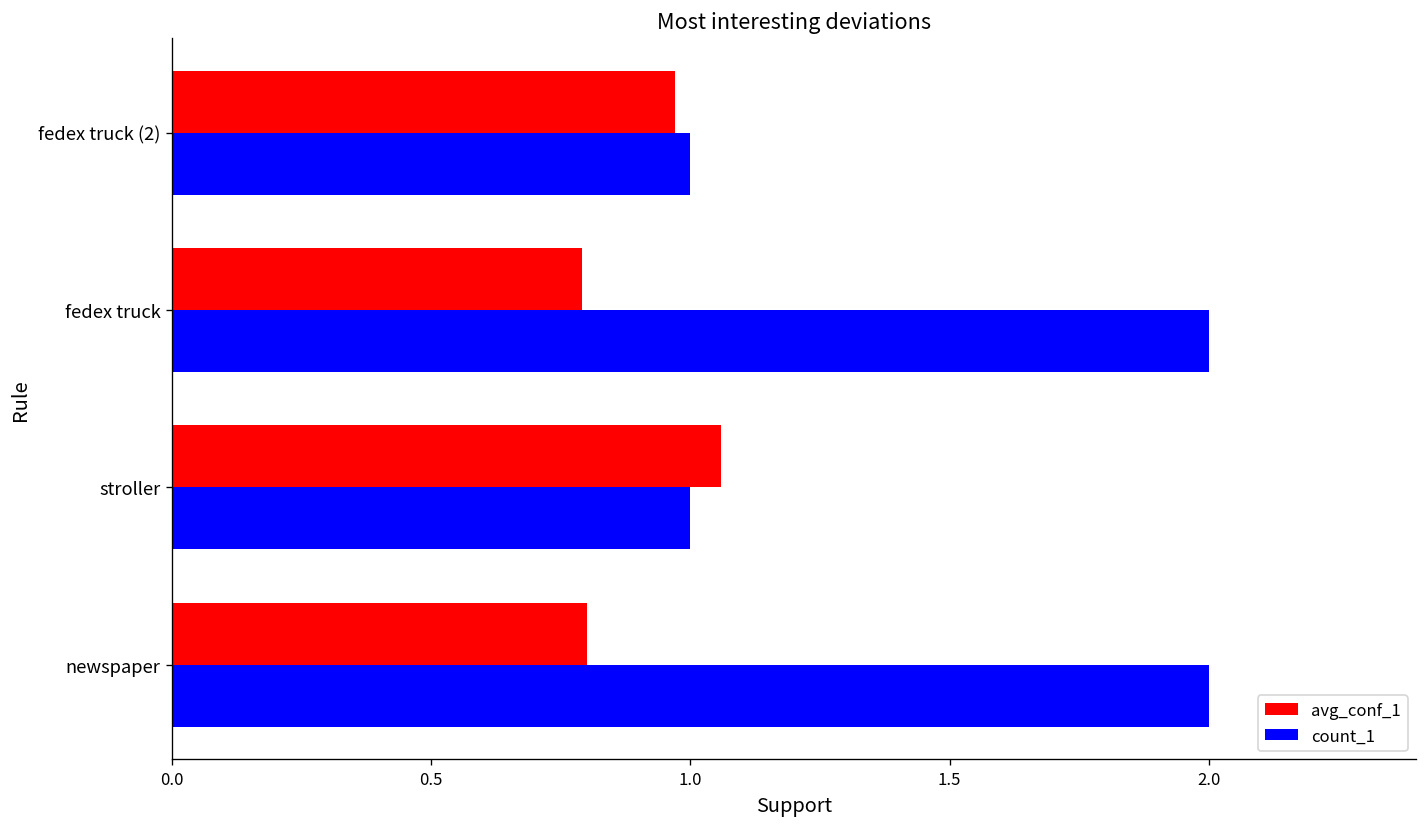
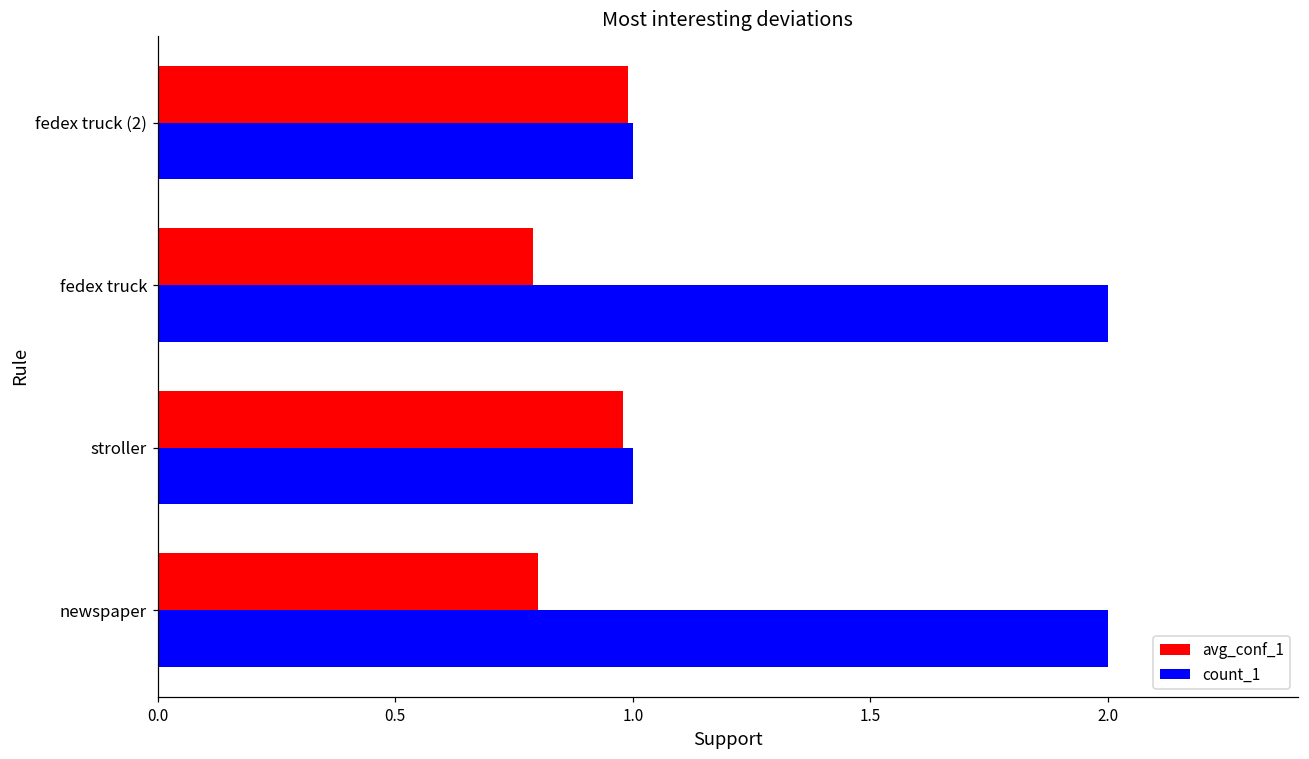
  {
    "avg_conf_1": {
-     "fedex truck (2)": 0.97,
+     "fedex truck (2)": 0.99,
      "fedex truck": 0.79,
-     "stroller": 1.06,
+     "stroller": 0.98,
      "newspaper": 0.80
    },
    "count_1": {
      "fedex truck (2)": 1.00,
      "fedex truck": 2.00,
      "stroller": 1.00,
      "newspaper": 2.00
    }
  }
